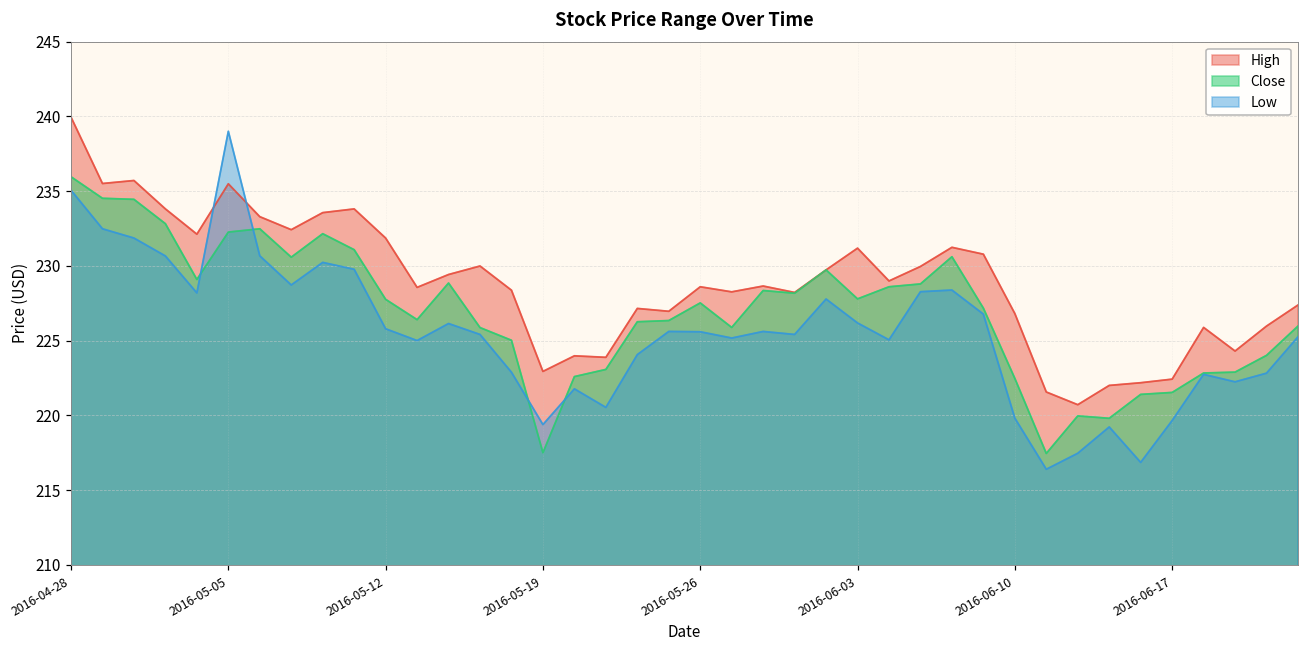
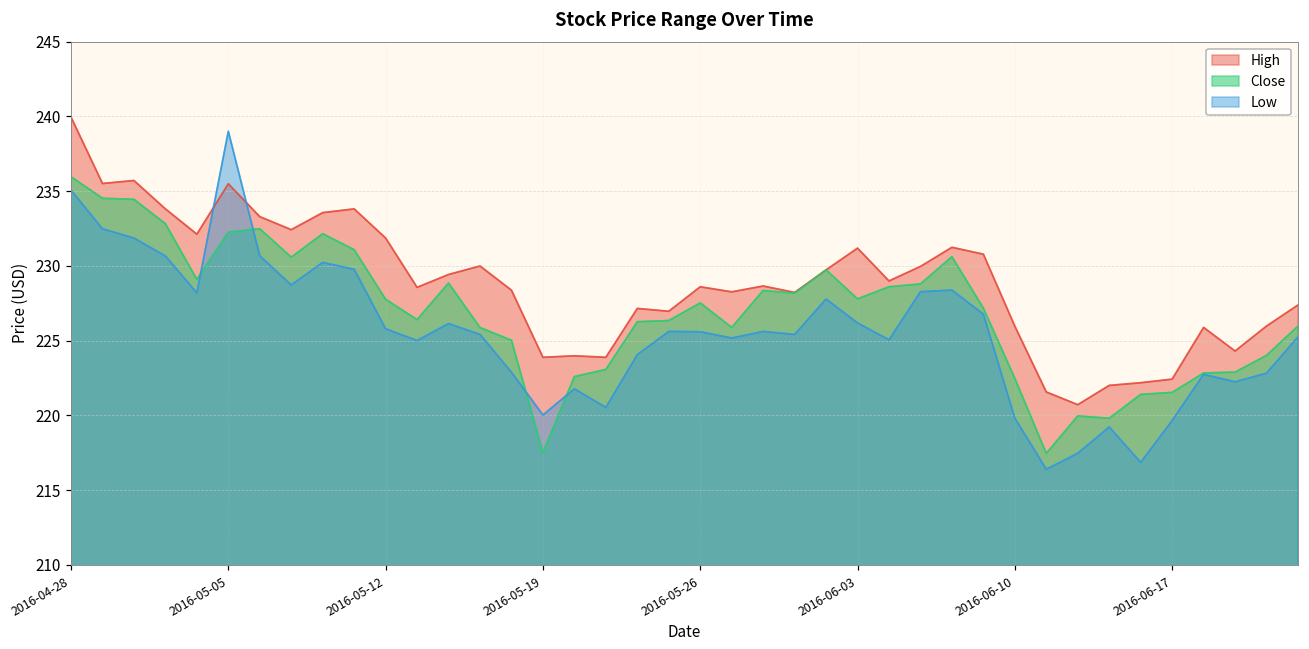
  {
    "High": {
      "2016-04-28": 239.9,
      "2016-05-05": 235.5,
      "2016-05-12": 231.9,
-     "2016-05-19": 222.9,
+     "2016-05-19": 223.9,
      "2016-05-26": 228.6,
      "2016-06-03": 231.2,
-     "2016-06-10": 226.8,
+     "2016-06-10": 226.0,
      "2016-06-17": 222.4
    },
    "Close": {
      "2016-04-28": 236.0,
      "2016-05-05": 232.3,
      "2016-05-12": 227.8,
      "2016-05-19": 217.5,
      "2016-05-26": 227.5,
      "2016-06-03": 227.8,
      "2016-06-10": 222.5,
      "2016-06-17": 221.5
    },
    "Low": {
      "2016-04-28": 235.1,
      "2016-05-05": 239.0,
      "2016-05-12": 225.8,
-     "2016-05-19": 219.4,
+     "2016-05-19": 220.0,
      "2016-05-26": 225.6,
      "2016-06-03": 226.2,
      "2016-06-10": 219.8,
      "2016-06-17": 219.6
    }
  }
